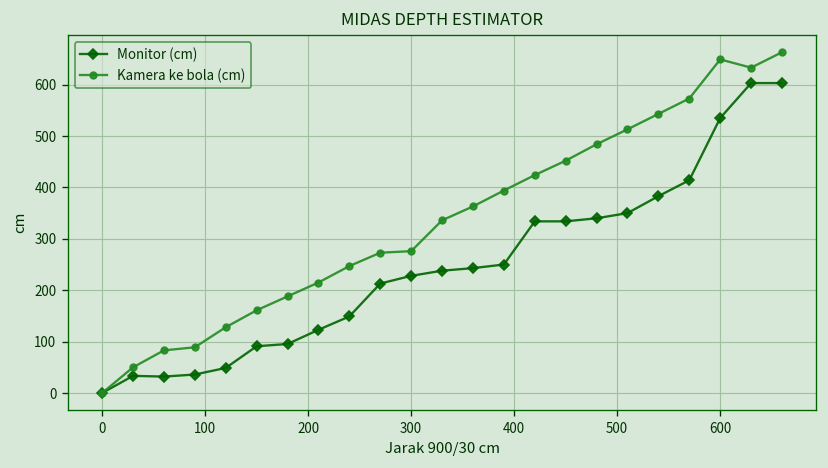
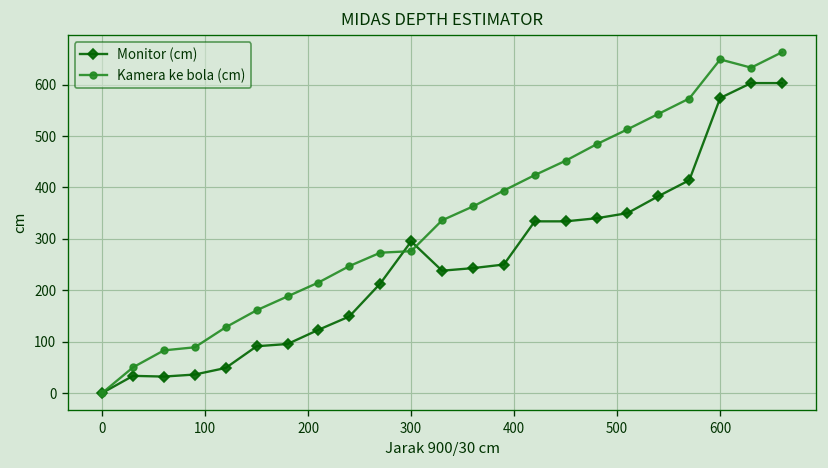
  {
    "Monitor (cm)": {
-     "300": 230,
-     "600": 540
+     "300": 300,
+     "600": 570
    },
    "Kamera ke bola (cm)": {
      "300": 280,
      "600": 650
    }
  }
